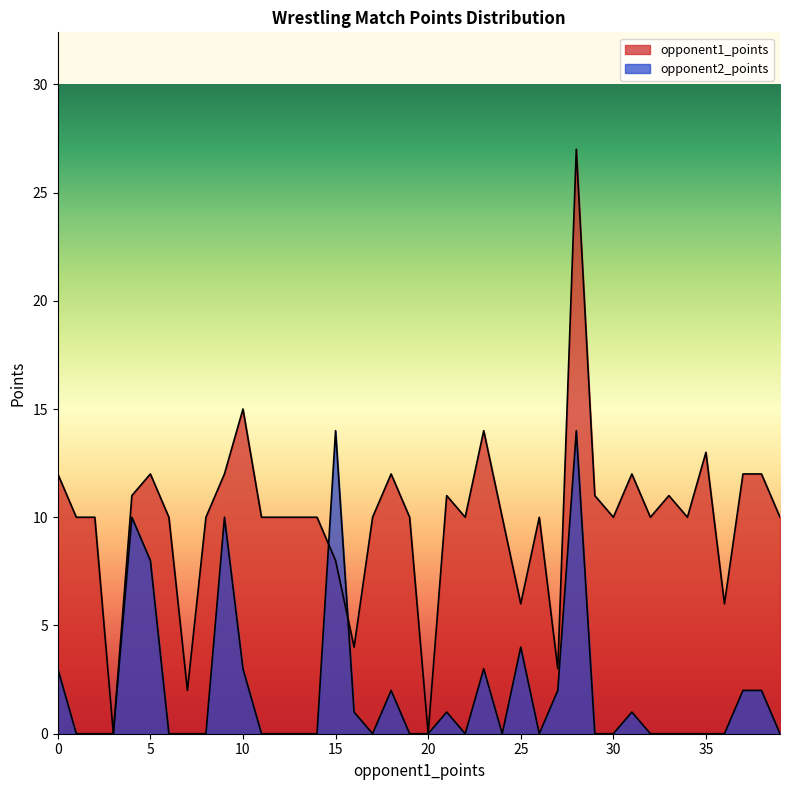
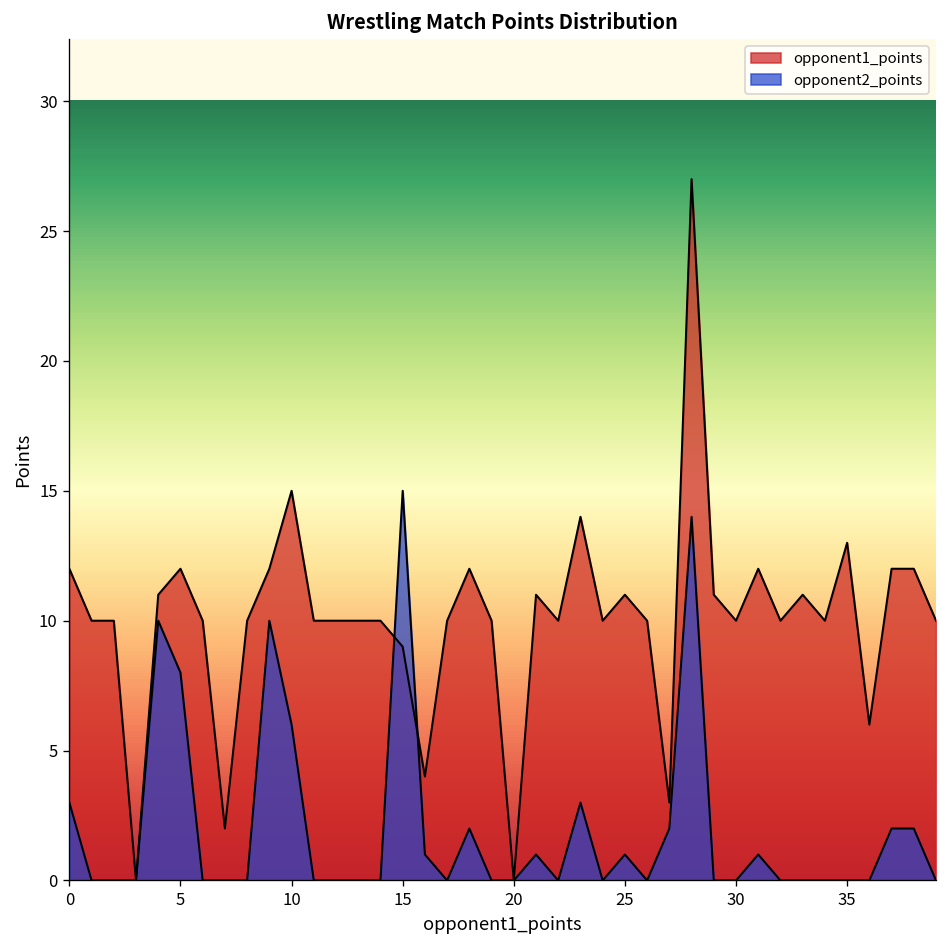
  {
    "opponent1_points": {
      "0": 12,
      "5": 12,
      "10": 15,
-     "15": 8,
-     "25": 6,
+     "15": 9,
+     "25": 11,
      "30": 10,
      "35": 13
    },
    "opponent2_points": {
      "0": 3,
      "5": 8,
-     "10": 3,
-     "15": 14,
-     "25": 4,
+     "10": 6,
+     "15": 15,
+     "25": 1,
      "30": 0,
      "35": 0
    }
  }
